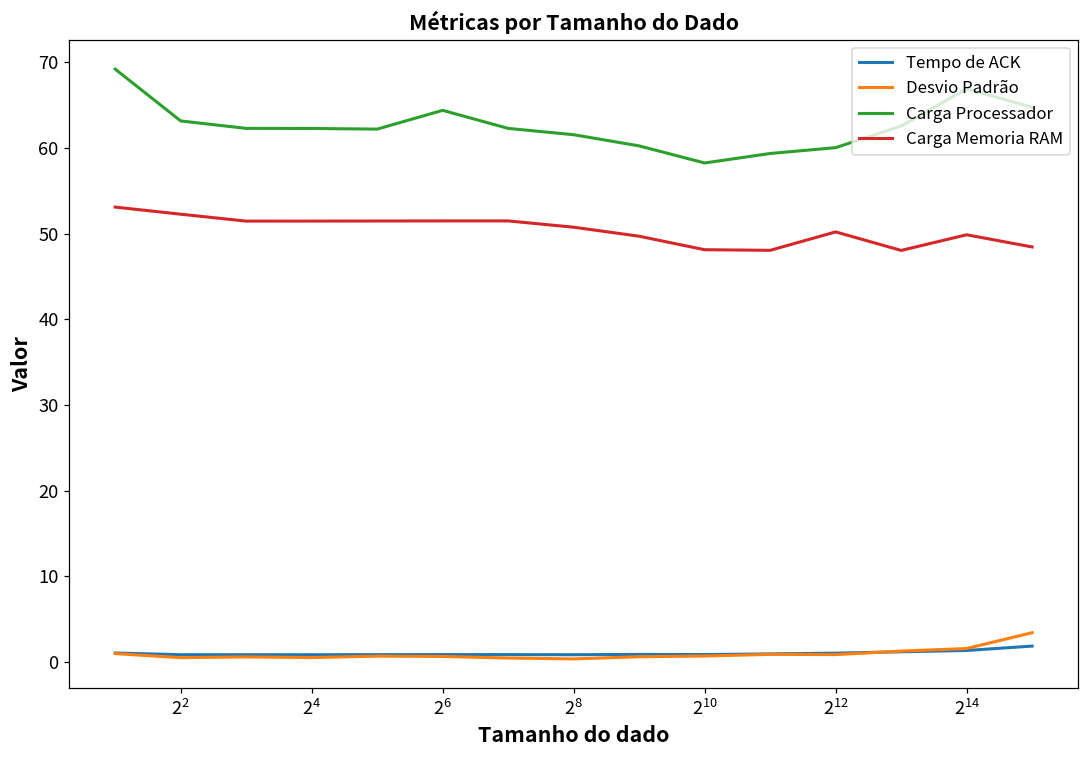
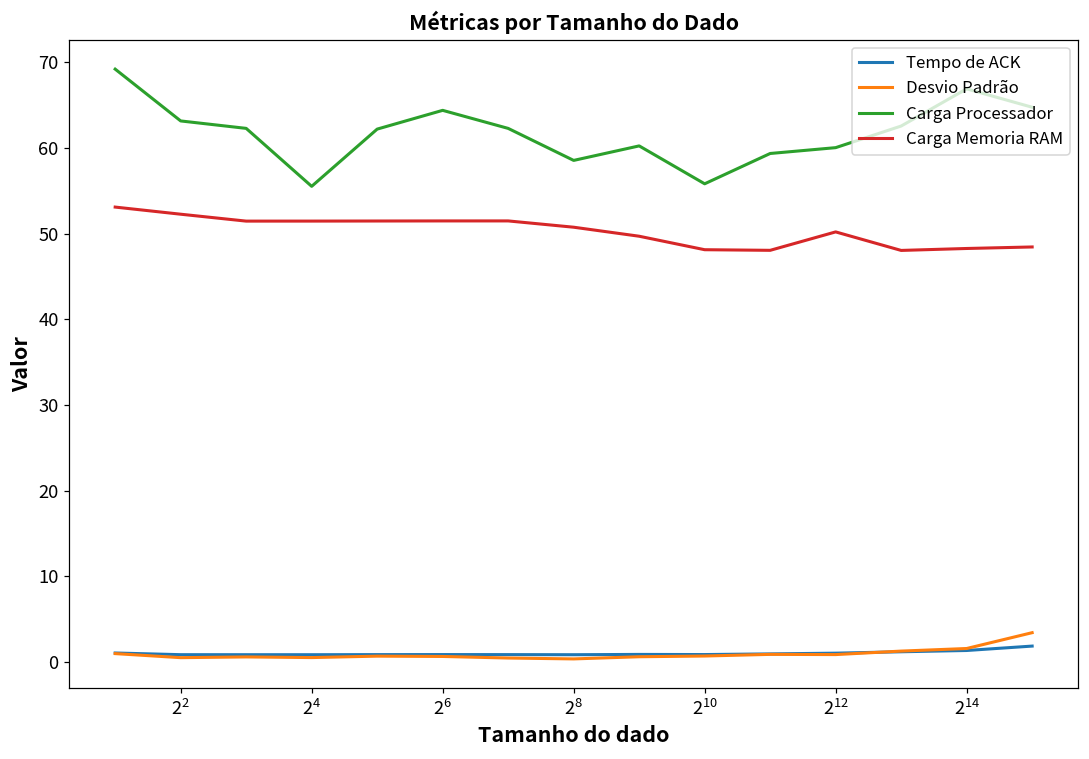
  {
    "Tempo de ACK": {
      "2^2": 1,
      "2^4": 1,
      "2^8": 1
    },
    "Desvio Padrão": {
      "2^2": 1,
      "2^4": 1,
      "2^8": 0
    },
    "Carga Processador": {
      "2^2": 63,
-     "2^4": 62,
+     "2^4": 56,
      "2^6": 64,
-     "2^8": 62,
-     "2^10": 58,
+     "2^8": 59,
+     "2^10": 56,
      "2^12": 60
    },
    "Carga Memoria RAM": {
      "2^2": 52,
      "2^4": 51,
      "2^6": 51,
      "2^8": 51,
      "2^10": 48,
      "2^12": 50,
-     "2^14": 50
+     "2^14": 48
    }
  }
